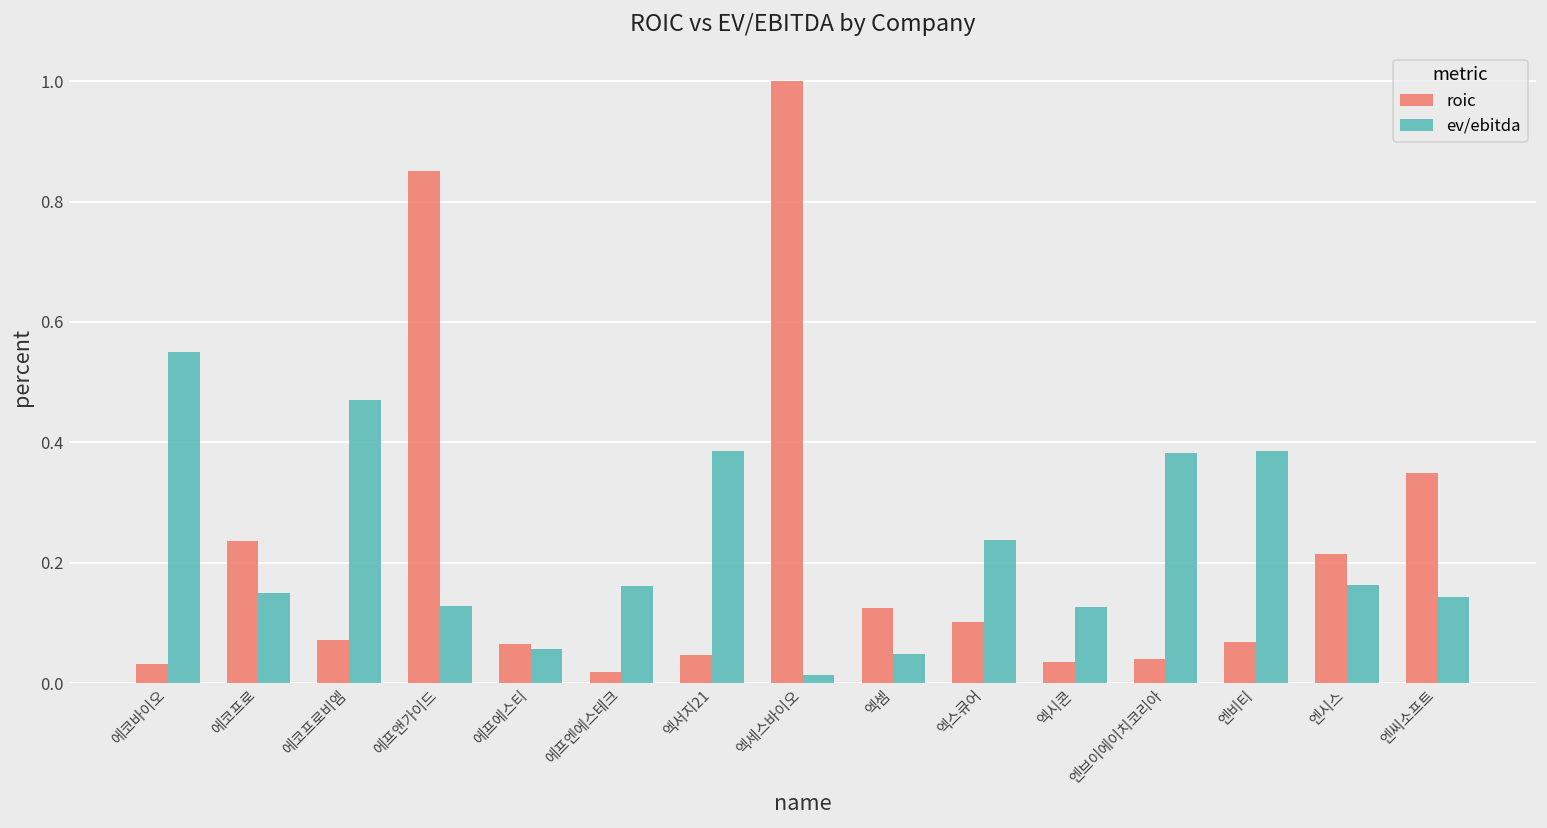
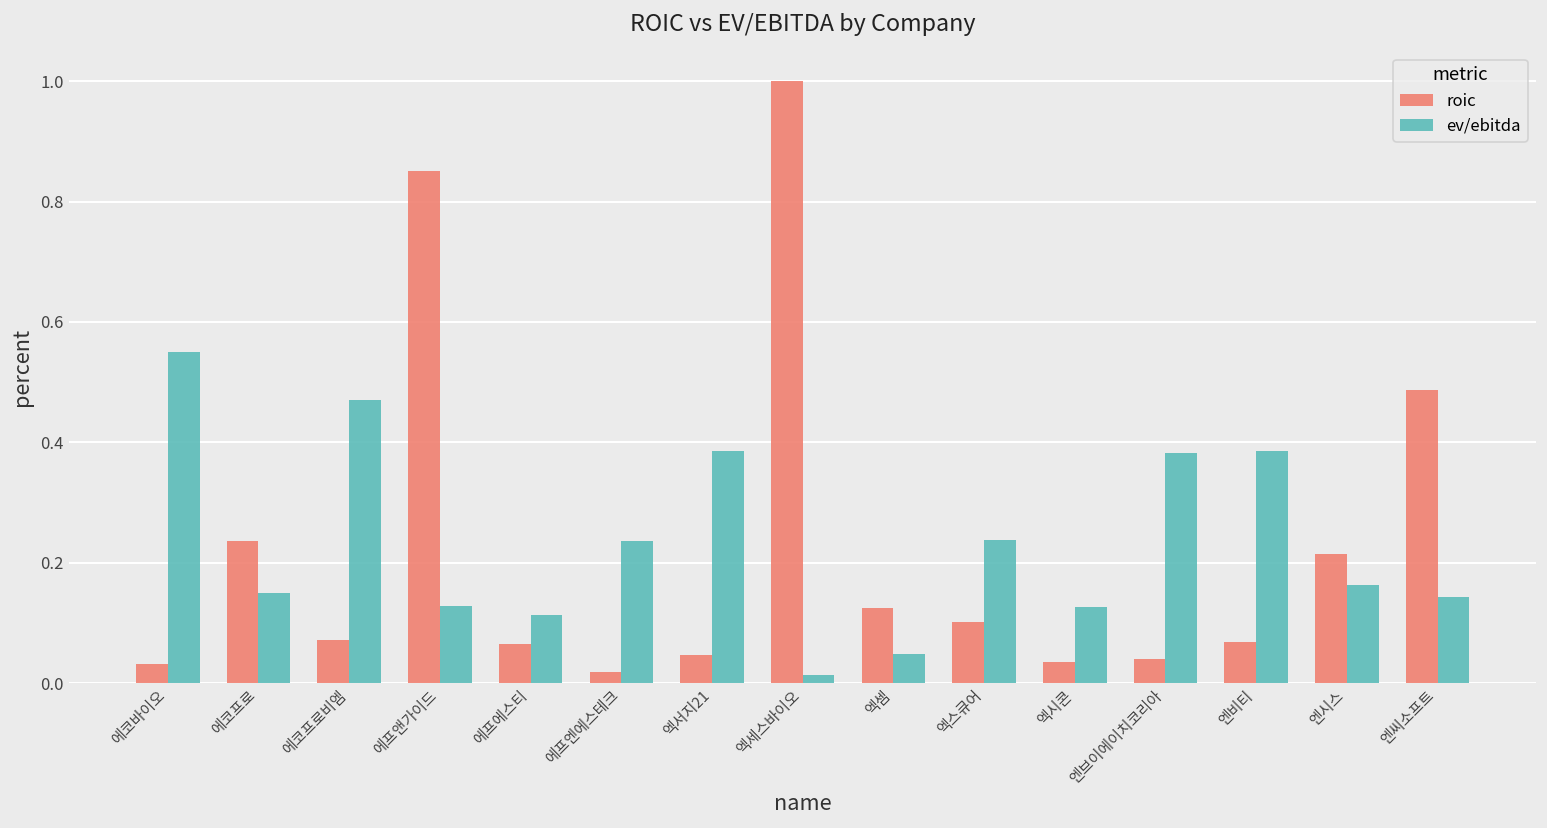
  {
    "roic": {
      "에코바이오": 0.03,
      "에코프로": 0.24,
      "에코프로비엠": 0.07,
      "에프앤가이드": 0.85,
      "에프에스티": 0.07,
      "에프엔에스테크": 0.02,
      "엑서지21": 0.05,
      "엑세스바이오": 1.00,
      "엑셈": 0.12,
      "엑스큐어": 0.10,
      "엑시콘": 0.03,
      "엔브이에이치코리아": 0.04,
      "엔비티": 0.07,
      "엔시스": 0.22,
-     "엔씨소프트": 0.35
+     "엔씨소프트": 0.49
    },
    "ev/ebitda": {
      "에코바이오": 0.55,
      "에코프로": 0.15,
      "에코프로비엠": 0.47,
      "에프앤가이드": 0.13,
-     "에프에스티": 0.06,
-     "에프엔에스테크": 0.16,
+     "에프에스티": 0.11,
+     "에프엔에스테크": 0.24,
      "엑서지21": 0.39,
      "엑세스바이오": 0.01,
      "엑셈": 0.05,
      "엑스큐어": 0.24,
      "엑시콘": 0.13,
      "엔브이에이치코리아": 0.38,
      "엔비티": 0.39,
      "엔시스": 0.16,
      "엔씨소프트": 0.14
    }
  }
